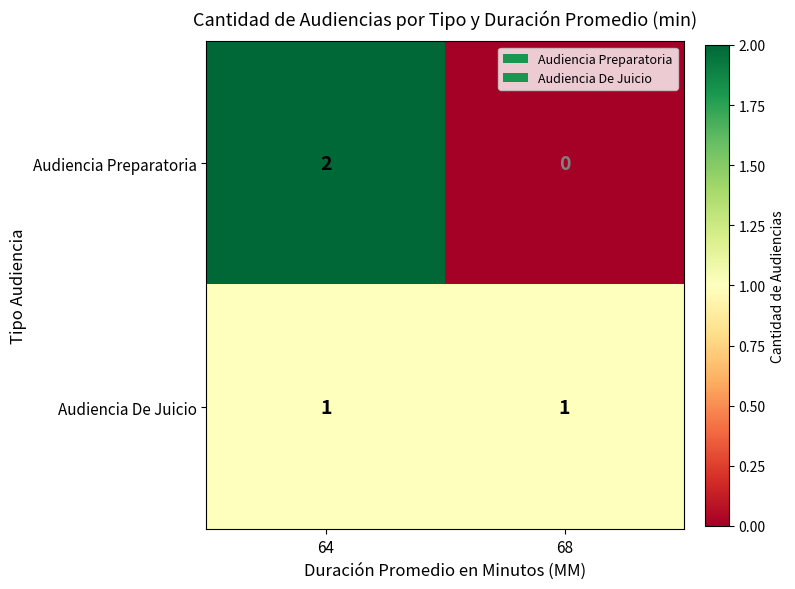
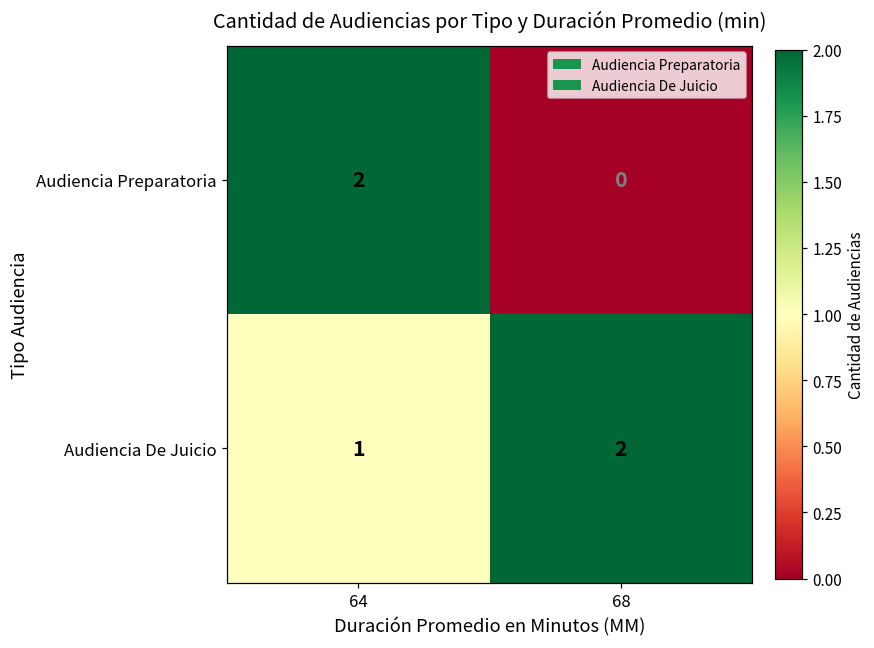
  {
    "Audiencia Preparatoria": {
      "64": 2,
      "68": 0
    },
    "Audiencia De Juicio": {
      "64": 1,
-     "68": 1
+     "68": 2
    }
  }
